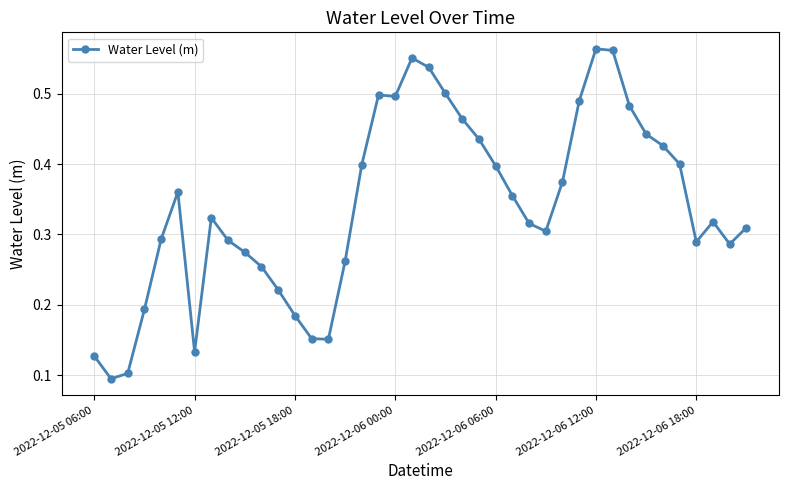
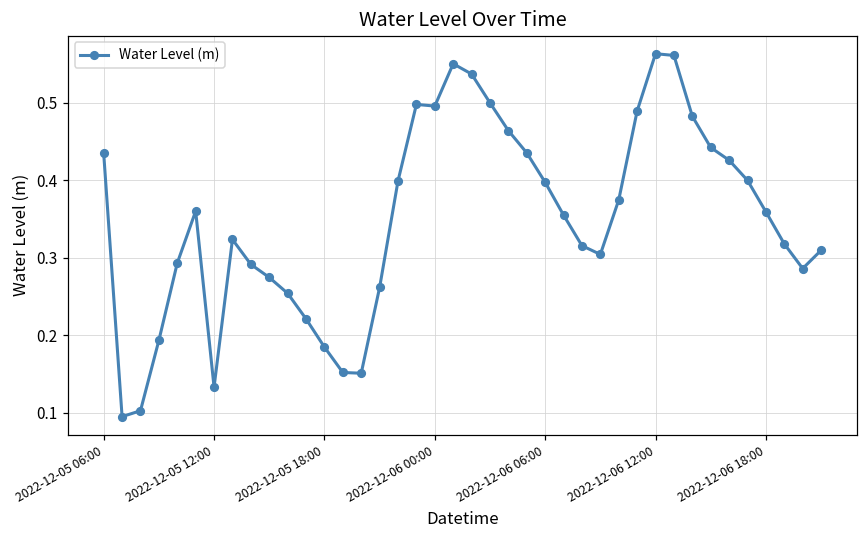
  {
-   "2022-12-05 06:00": 0.13,
+   "2022-12-05 06:00": 0.44,
    "2022-12-05 12:00": 0.13,
    "2022-12-05 18:00": 0.18,
    "2022-12-06 00:00": 0.50,
    "2022-12-06 06:00": 0.40,
    "2022-12-06 12:00": 0.56,
-   "2022-12-06 18:00": 0.29
+   "2022-12-06 18:00": 0.36
  }
